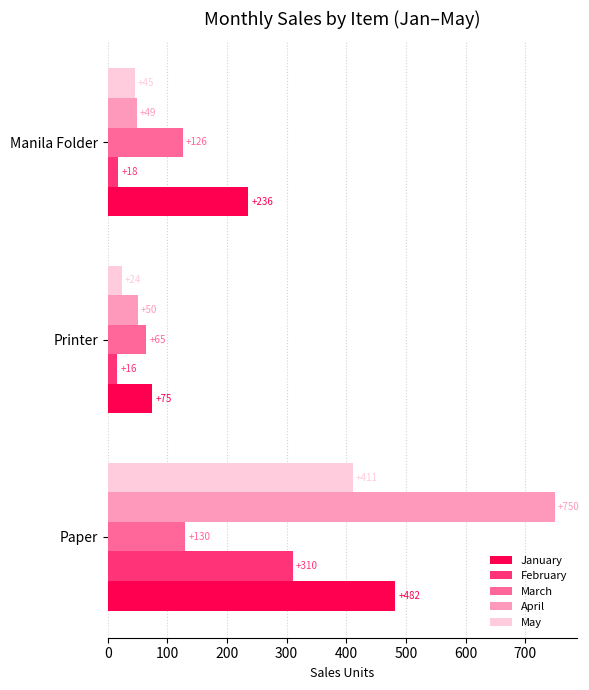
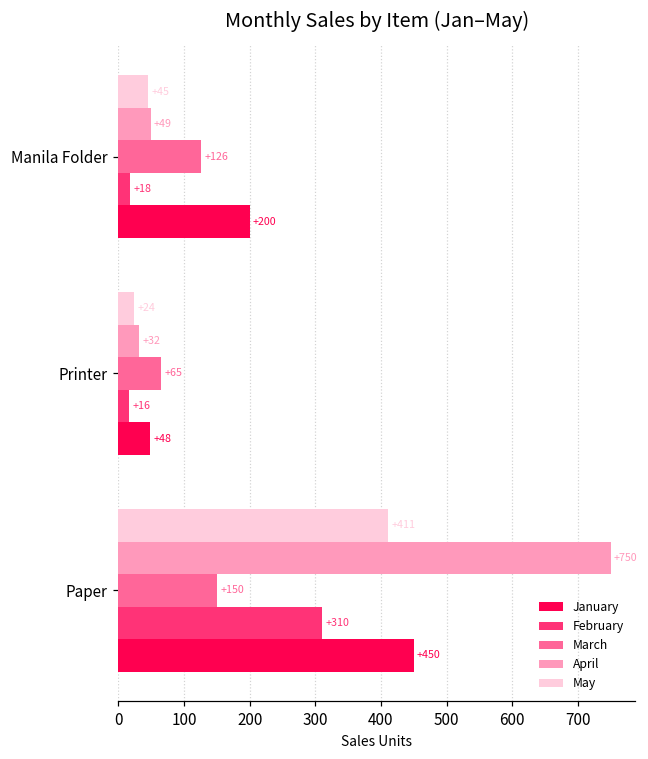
  {
    "January": {
-     "Manila Folder": "+236",
-     "Printer": "+75",
-     "Paper": "+482"
+     "Manila Folder": "+200",
+     "Printer": "+48",
+     "Paper": "+450"
    },
    "February": {
      "Manila Folder": "+18",
      "Printer": "+16",
      "Paper": "+310"
    },
    "March": {
      "Manila Folder": "+126",
      "Printer": "+65",
-     "Paper": "+130"
+     "Paper": "+150"
    },
    "April": {
      "Manila Folder": "+49",
-     "Printer": "+50",
+     "Printer": "+32",
      "Paper": "+750"
    },
    "May": {
      "Manila Folder": "+45",
      "Printer": "+24",
      "Paper": "+411"
    }
  }
